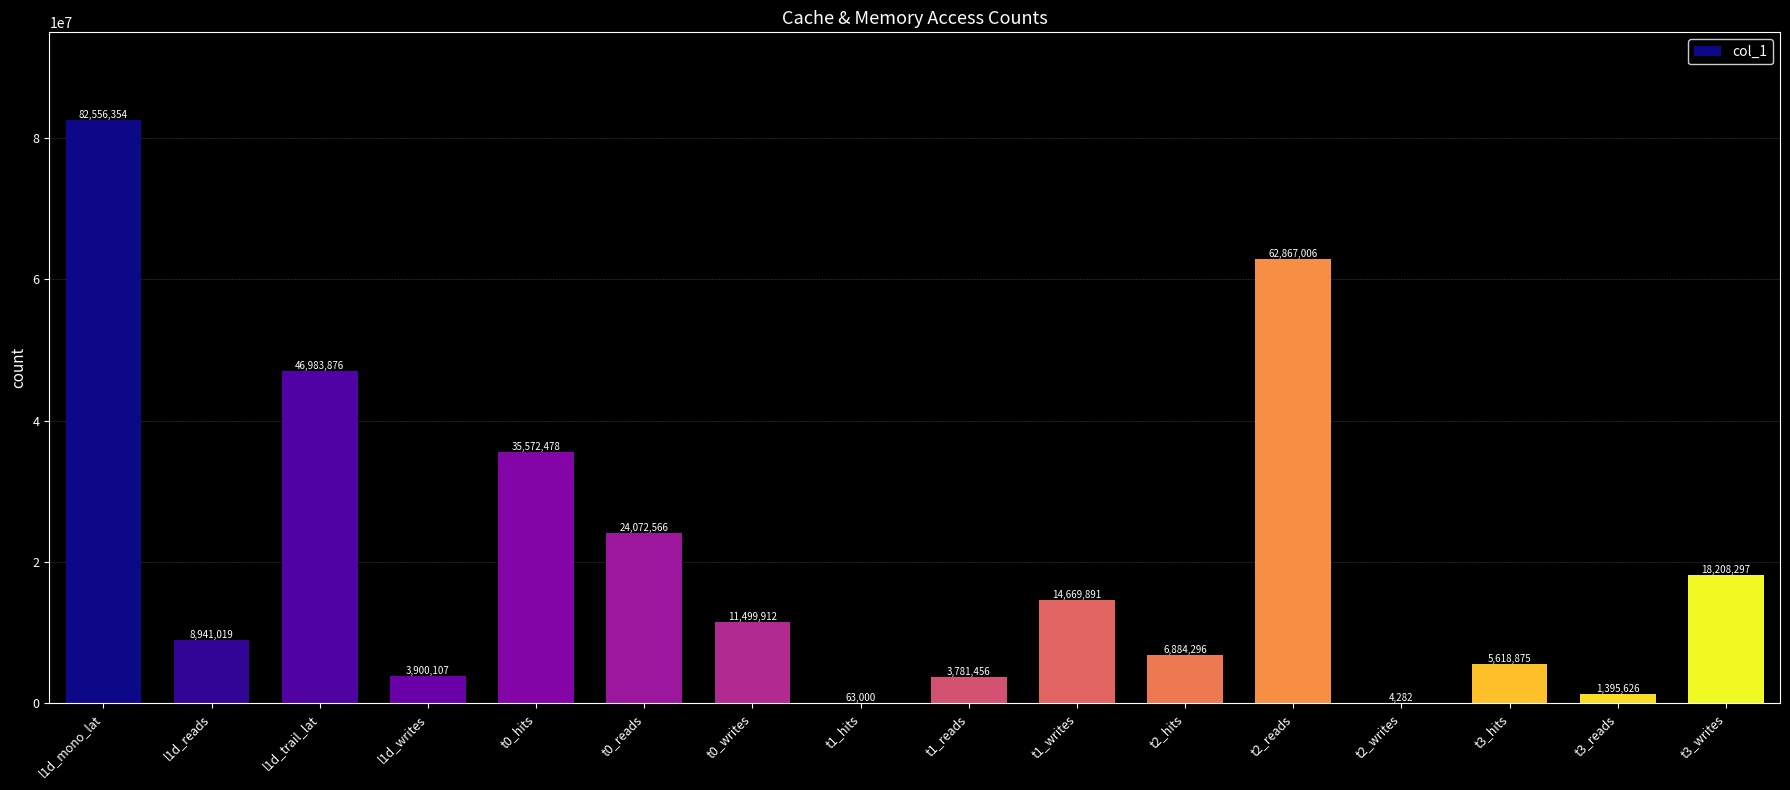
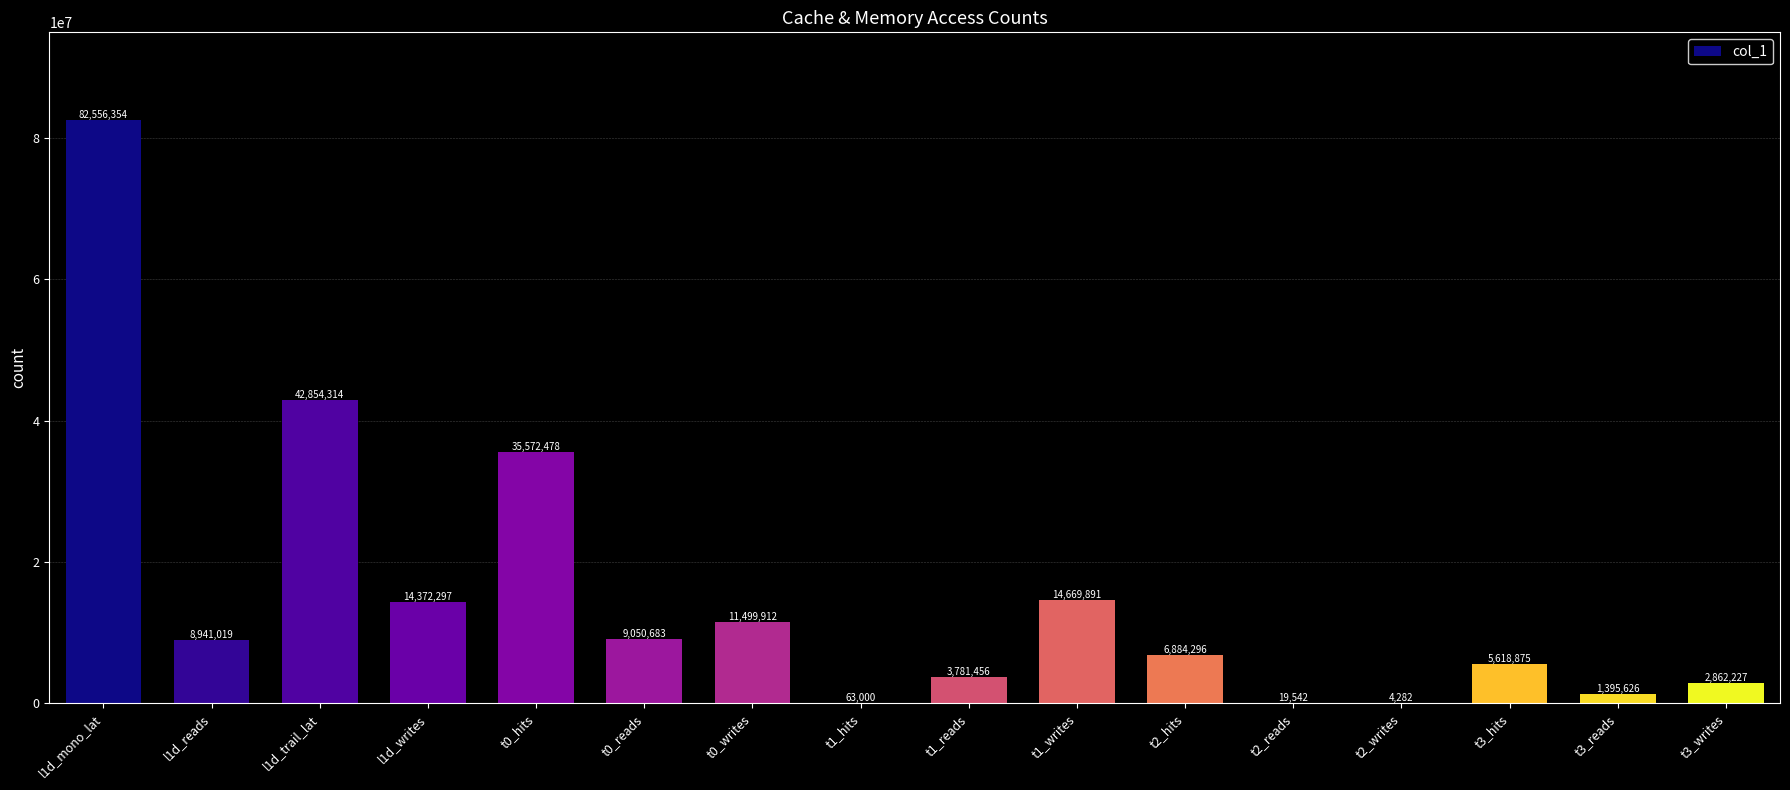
  {
    "l1d_mono_lat": "82,556,354",
    "l1d_reads": "8,941,019",
-   "l1d_trail_lat": "46,983,876",
-   "l1d_writes": "3,900,107",
+   "l1d_trail_lat": "42,854,314",
+   "l1d_writes": "14,372,297",
    "t0_hits": "35,572,478",
-   "t0_reads": "24,072,566",
+   "t0_reads": "9,050,683",
    "t0_writes": "11,499,912",
    "t1_hits": "63,000",
    "t1_reads": "3,781,456",
    "t1_writes": "14,669,891",
    "t2_hits": "6,884,296",
-   "t2_reads": "62,867,006",
+   "t2_reads": "19,542",
    "t2_writes": "4,282",
    "t3_hits": "5,618,875",
    "t3_reads": "1,395,626",
-   "t3_writes": "18,208,297"
+   "t3_writes": "2,862,227"
  }
